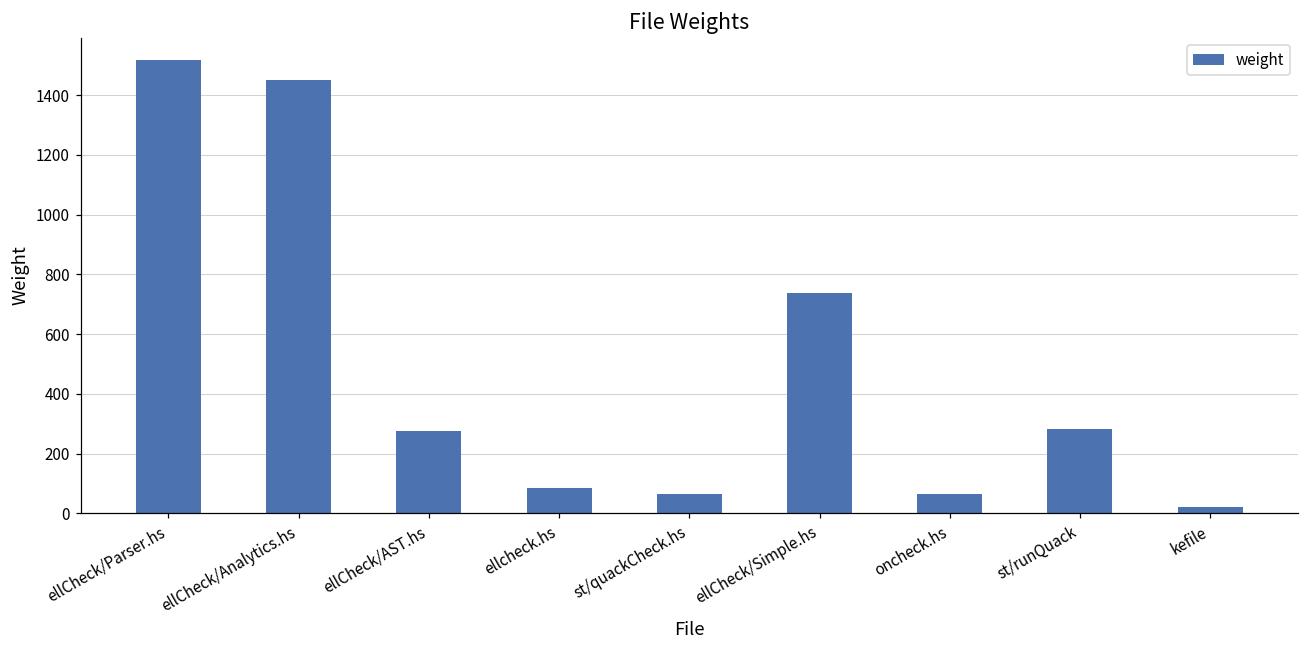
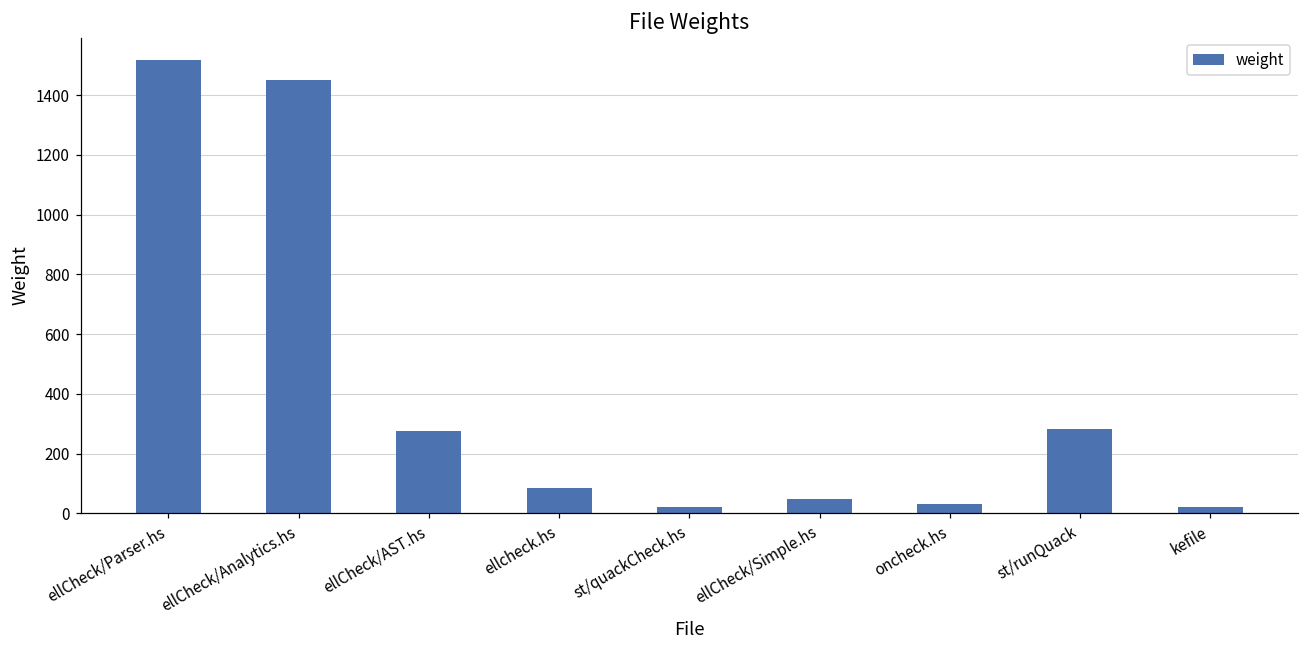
  {
    "ellCheck/Parser.hs": 1520,
    "ellCheck/Analytics.hs": 1450,
    "ellCheck/AST.hs": 280,
    "ellcheck.hs": 90,
-   "st/quackCheck.hs": 70,
-   "ellCheck/Simple.hs": 740,
-   "oncheck.hs": 60,
+   "st/quackCheck.hs": 20,
+   "ellCheck/Simple.hs": 50,
+   "oncheck.hs": 30,
    "st/runQuack": 280,
    "kefile": 20
  }
